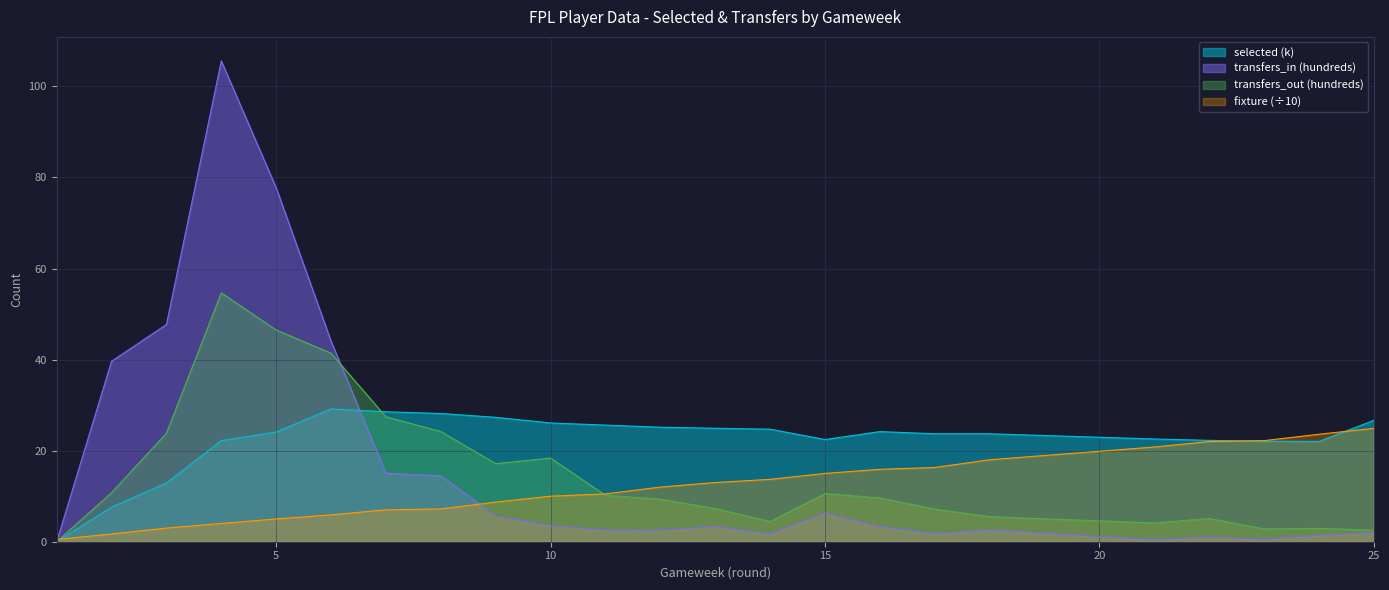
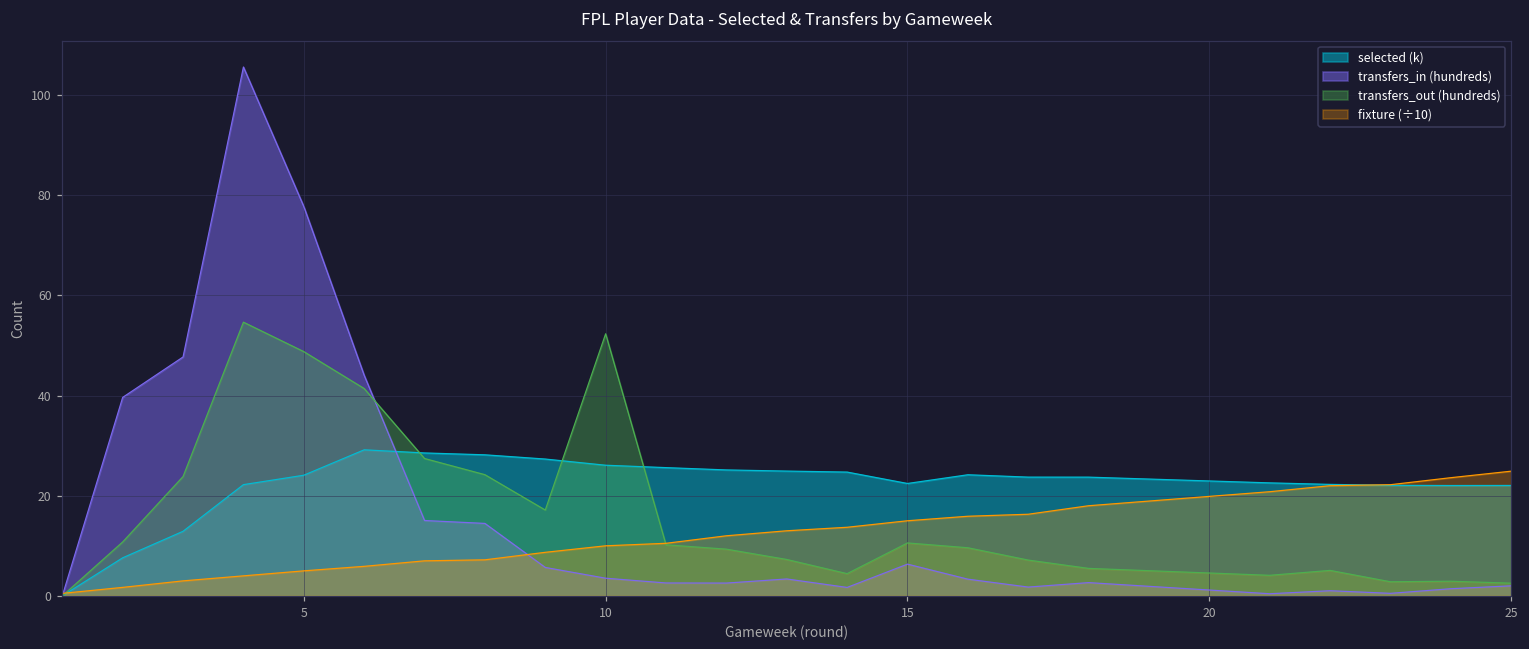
  {
    "selected (k)": {
      "5": 24,
      "10": 26,
      "15": 22,
-     "25": 27
+     "25": 22
    },
    "transfers_in (hundreds)": {
      "5": 78,
      "10": 4,
      "15": 6
    },
    "transfers_out (hundreds)": {
-     "5": 47,
-     "10": 18,
+     "5": 49,
+     "10": 52,
      "15": 11
    },
    "fixture (÷10)": {
      "5": 5,
      "10": 10,
      "15": 15,
      "25": 25
    }
  }
